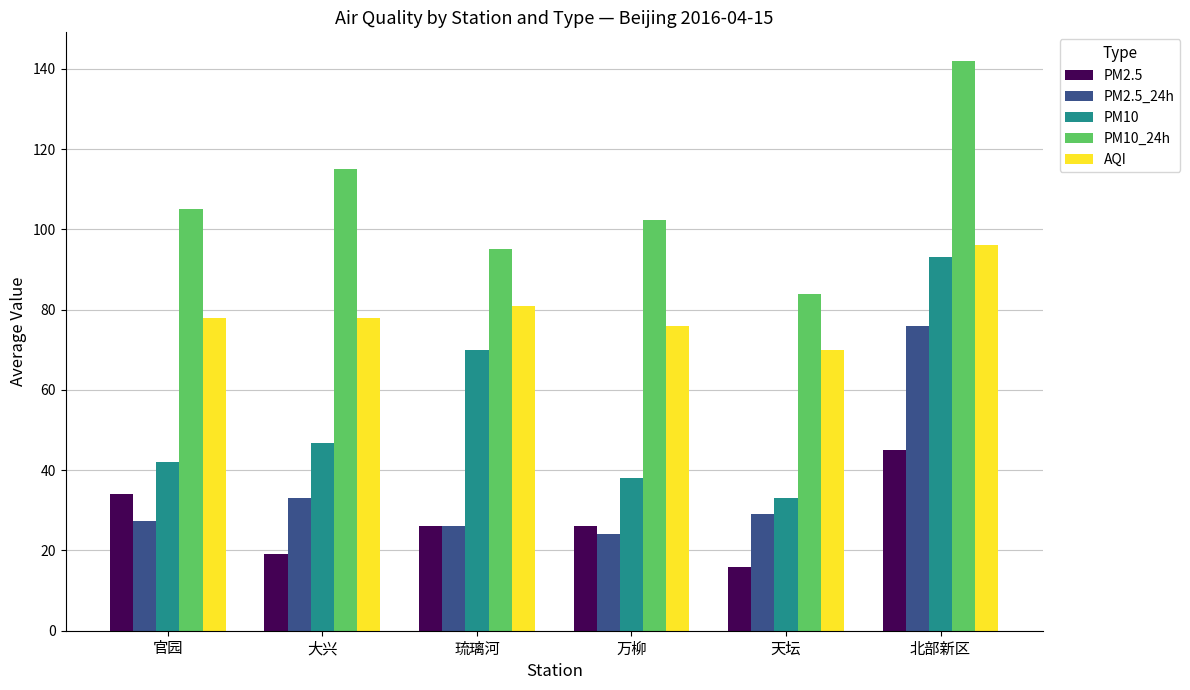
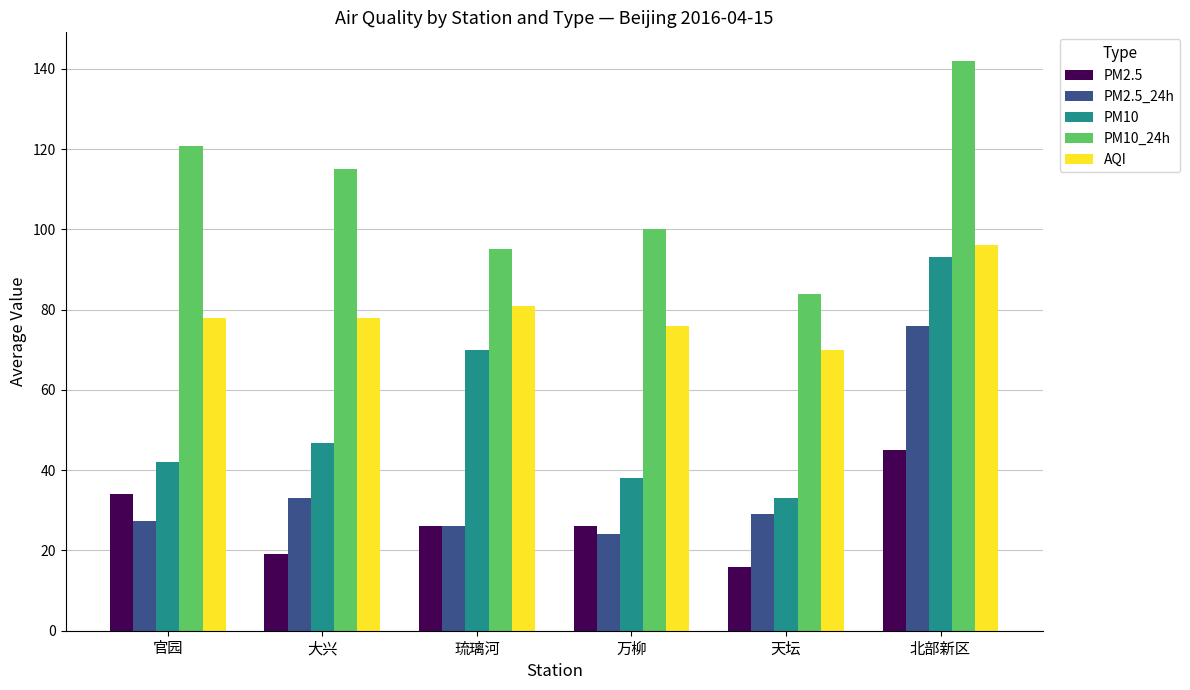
  {
    "PM2.5": {
      "官园": 34,
      "大兴": 19,
      "琉璃河": 26,
      "万柳": 26,
      "天坛": 16,
      "北部新区": 45
    },
    "PM2.5_24h": {
      "官园": 27,
      "大兴": 33,
      "琉璃河": 26,
      "万柳": 24,
      "天坛": 29,
      "北部新区": 76
    },
    "PM10": {
      "官园": 42,
      "大兴": 47,
      "琉璃河": 70,
      "万柳": 38,
      "天坛": 33,
      "北部新区": 93
    },
    "PM10_24h": {
-     "官园": 105,
+     "官园": 121,
      "大兴": 115,
      "琉璃河": 95,
-     "万柳": 102,
+     "万柳": 100,
      "天坛": 84,
      "北部新区": 142
    },
    "AQI": {
      "官园": 78,
      "大兴": 78,
      "琉璃河": 81,
      "万柳": 76,
      "天坛": 70,
      "北部新区": 96
    }
  }
